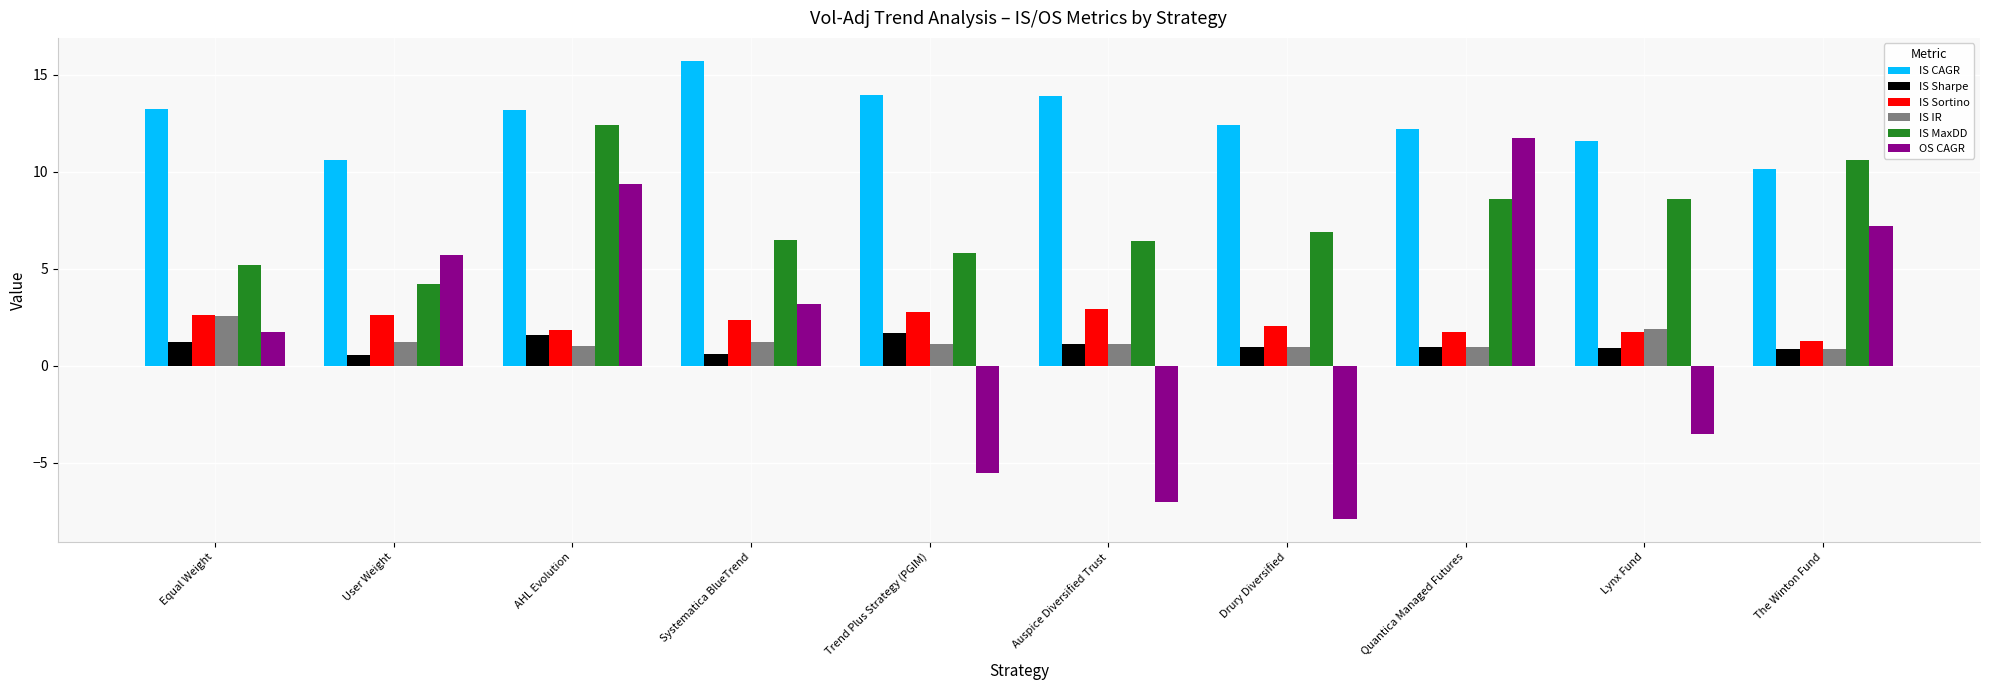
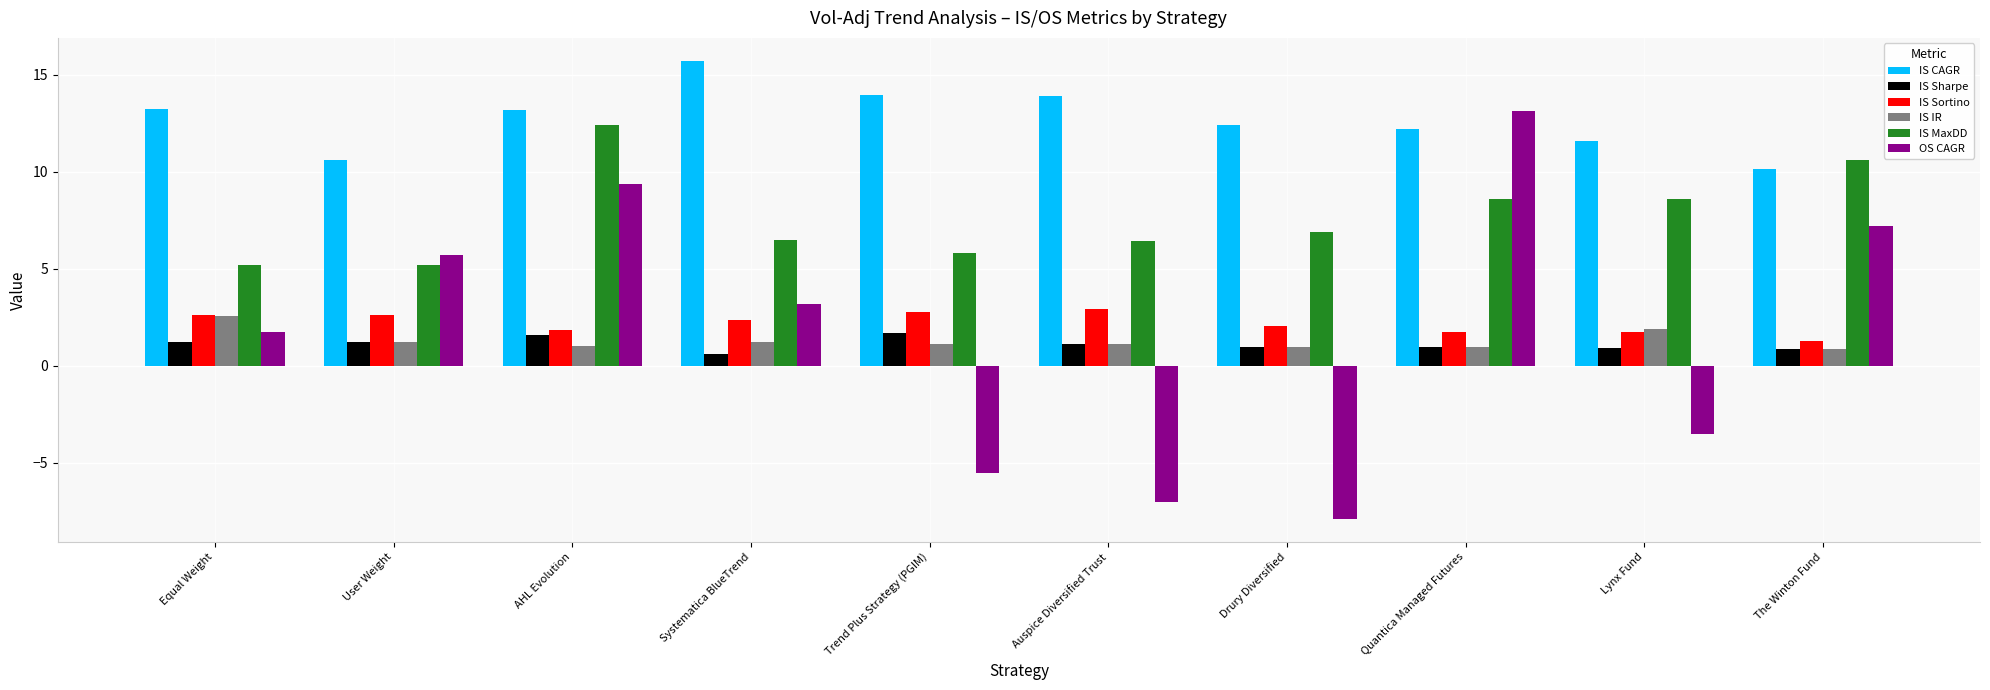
  {
    "IS CAGR": {
      "Equal Weight": 13.2,
      "User Weight": 10.6,
      "AHL Evolution": 13.2,
      "Systematica BlueTrend": 15.7,
      "Trend Plus Strategy (PGIM)": 14.0,
      "Auspice Diversified Trust": 13.9,
      "Drury Diversified": 12.4,
      "Quantica Managed Futures": 12.2,
      "Lynx Fund": 11.6,
      "The Winton Fund": 10.1
    },
    "IS Sharpe": {
      "Equal Weight": 1.2,
-     "User Weight": 0.6,
+     "User Weight": 1.2,
      "AHL Evolution": 1.6,
      "Systematica BlueTrend": 0.6,
      "Trend Plus Strategy (PGIM)": 1.7,
      "Auspice Diversified Trust": 1.1,
      "Drury Diversified": 1.0,
      "Quantica Managed Futures": 1.0,
      "Lynx Fund": 0.9,
      "The Winton Fund": 0.9
    },
    "IS Sortino": {
      "Equal Weight": 2.6,
      "User Weight": 2.6,
      "AHL Evolution": 1.9,
      "Systematica BlueTrend": 2.3,
      "Trend Plus Strategy (PGIM)": 2.8,
      "Auspice Diversified Trust": 2.9,
      "Drury Diversified": 2.0,
      "Quantica Managed Futures": 1.8,
      "Lynx Fund": 1.7,
      "The Winton Fund": 1.3
    },
    "IS IR": {
      "Equal Weight": 2.6,
      "User Weight": 1.2,
      "AHL Evolution": 1.0,
      "Systematica BlueTrend": 1.2,
      "Trend Plus Strategy (PGIM)": 1.1,
      "Auspice Diversified Trust": 1.1,
      "Drury Diversified": 1.0,
      "Quantica Managed Futures": 1.0,
      "Lynx Fund": 1.9,
      "The Winton Fund": 0.9
    },
    "IS MaxDD": {
      "Equal Weight": 5.2,
-     "User Weight": 4.2,
+     "User Weight": 5.2,
      "AHL Evolution": 12.4,
      "Systematica BlueTrend": 6.5,
      "Trend Plus Strategy (PGIM)": 5.8,
      "Auspice Diversified Trust": 6.4,
      "Drury Diversified": 6.9,
      "Quantica Managed Futures": 8.6,
      "Lynx Fund": 8.6,
      "The Winton Fund": 10.6
    },
    "OS CAGR": {
      "Equal Weight": 1.7,
      "User Weight": 5.7,
      "AHL Evolution": 9.4,
      "Systematica BlueTrend": 3.2,
      "Trend Plus Strategy (PGIM)": -5.6,
      "Auspice Diversified Trust": -7.0,
      "Drury Diversified": -7.9,
-     "Quantica Managed Futures": 11.7,
+     "Quantica Managed Futures": 13.1,
      "Lynx Fund": -3.5,
      "The Winton Fund": 7.2
    }
  }
